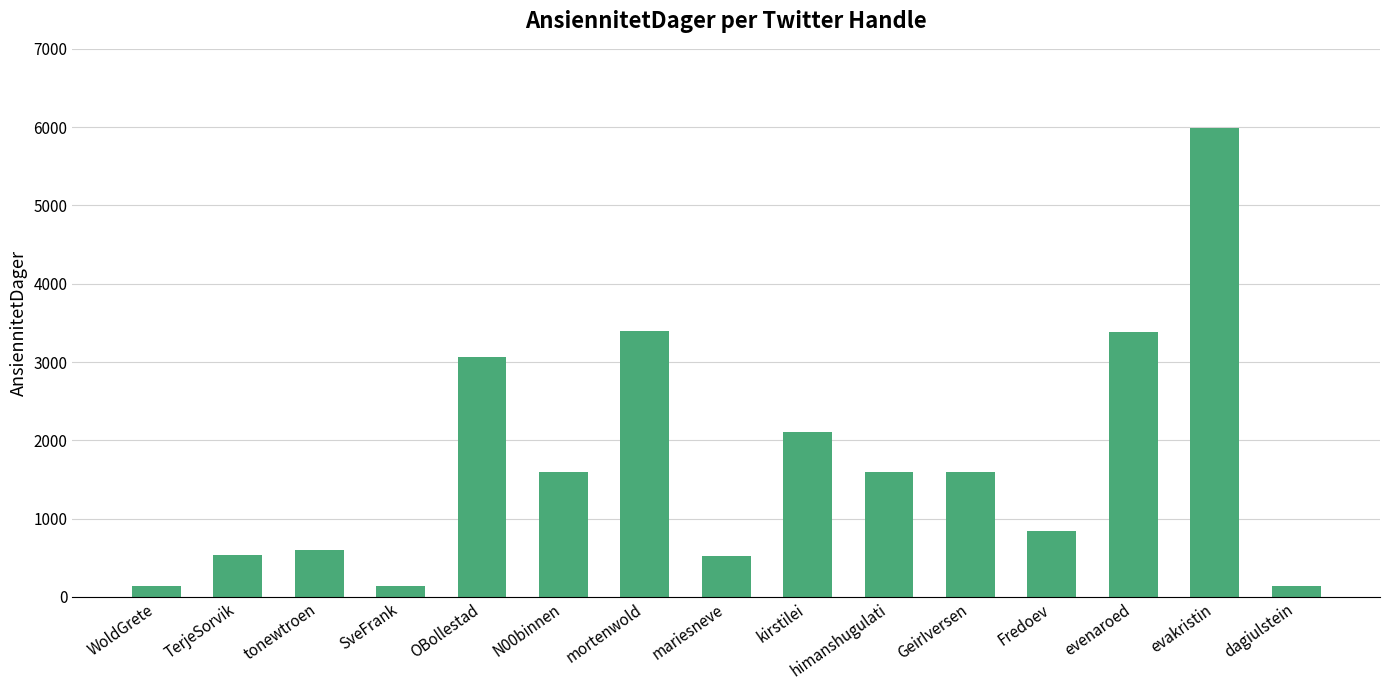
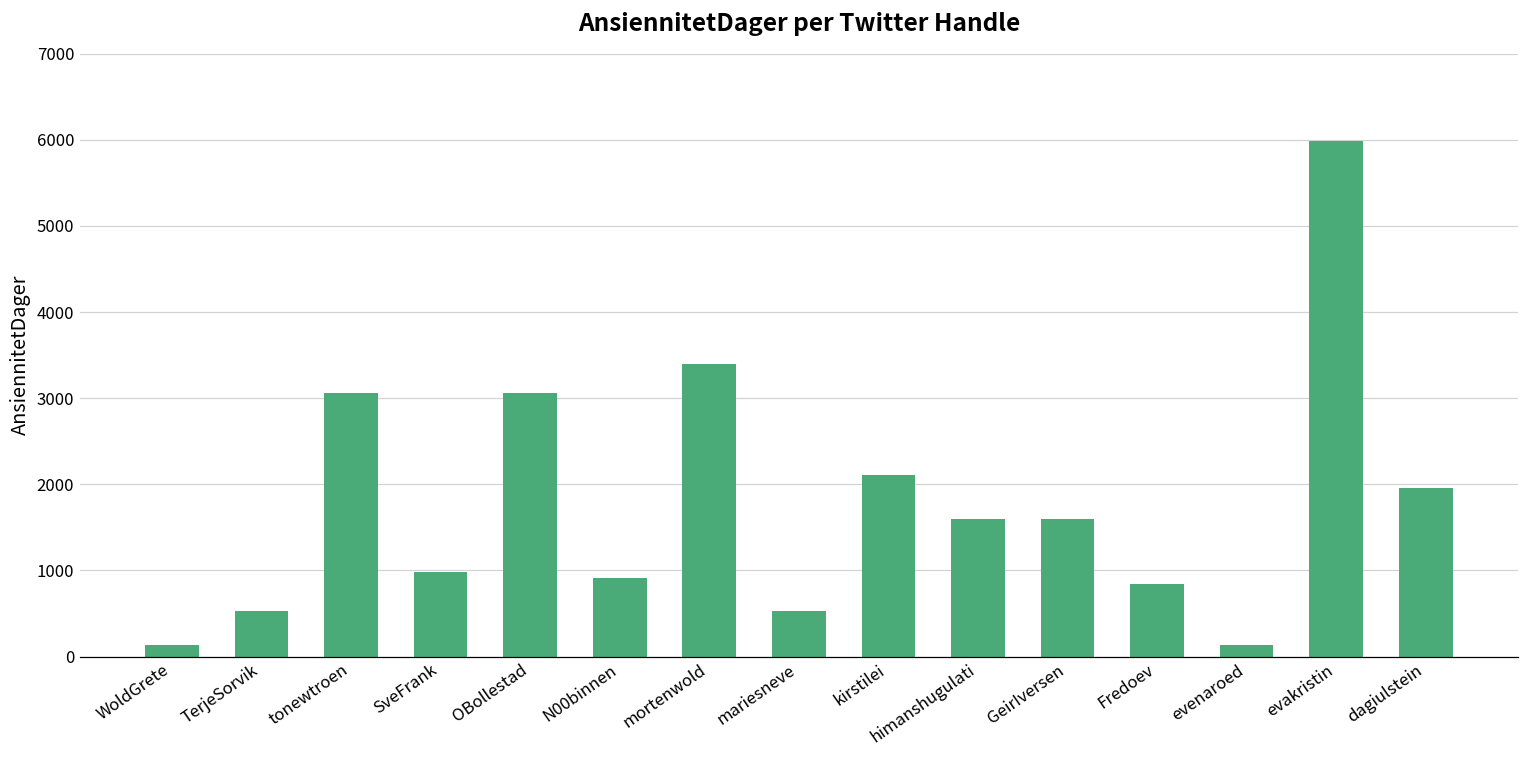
  {
    "WoldGrete": 100,
    "TerjeSorvik": 500,
-   "tonewtroen": 600,
-   "SveFrank": 100,
+   "tonewtroen": 3100,
+   "SveFrank": 1000,
    "OBollestad": 3100,
-   "N00binnen": 1600,
+   "N00binnen": 900,
    "mortenwold": 3400,
    "mariesneve": 500,
    "kirstilei": 2100,
    "himanshugulati": 1600,
    "GeirIversen": 1600,
    "Fredoev": 800,
-   "evenaroed": 3400,
+   "evenaroed": 100,
    "evakristin": 6000,
-   "dagiulstein": 100
+   "dagiulstein": 2000
  }
